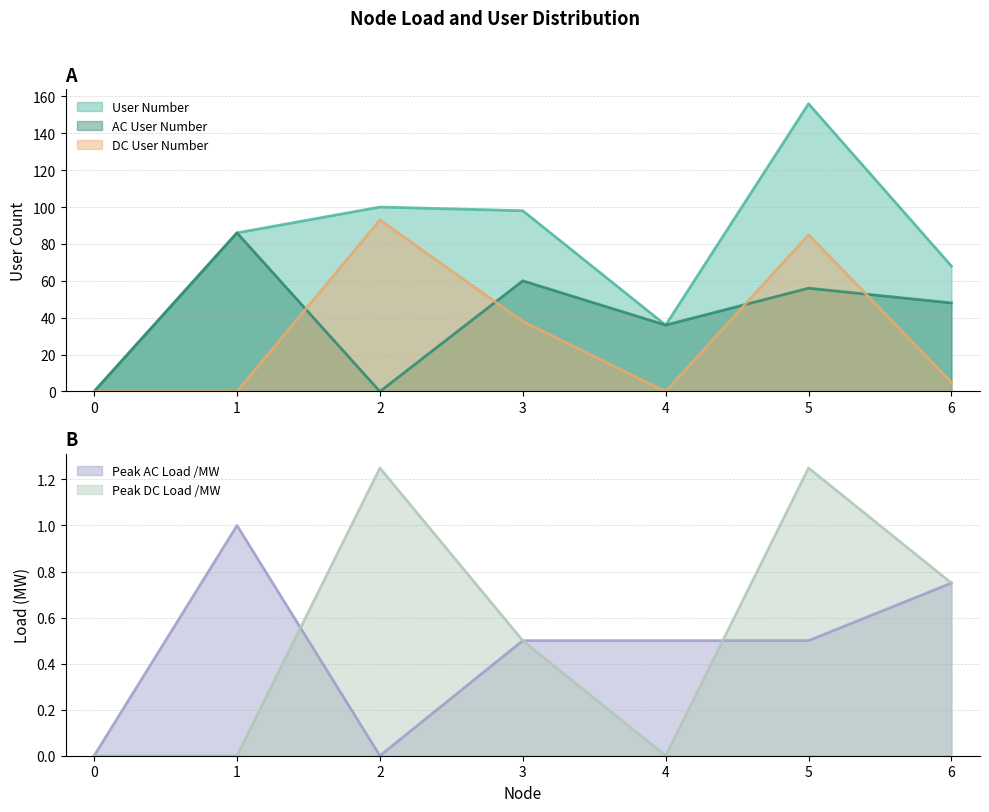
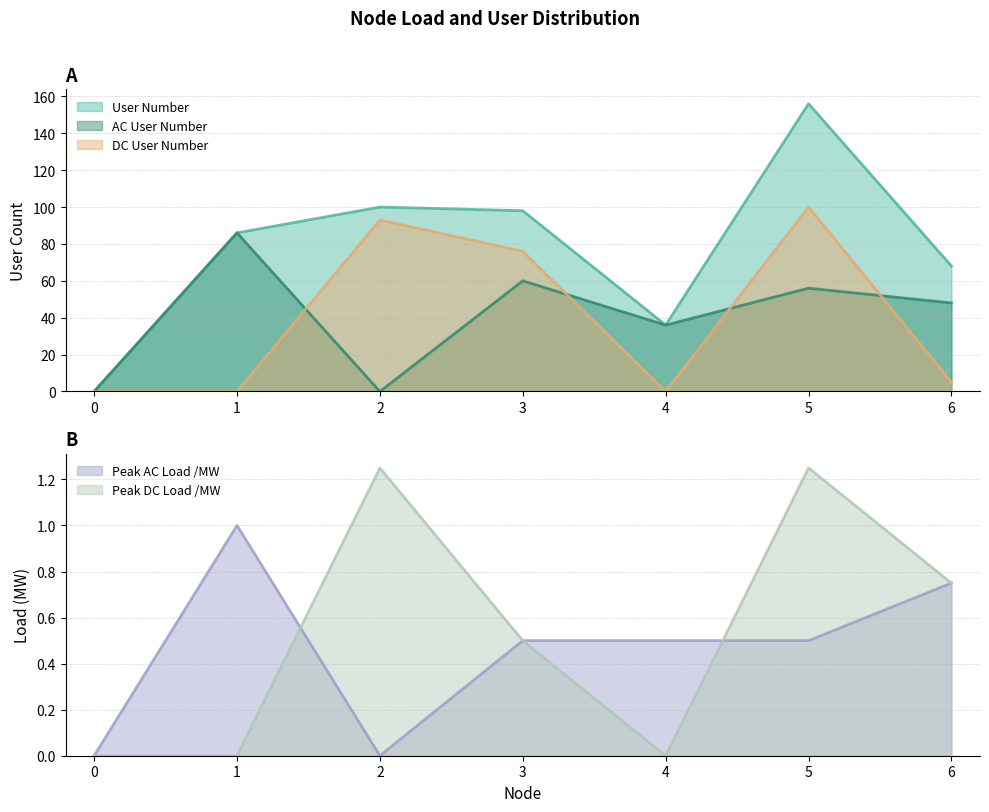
  {
    "A": {
      "DC User Number": {
        "1": 0,
        "2": 93,
-       "3": 38,
+       "3": 76,
        "4": 0,
-       "5": 85,
+       "5": 100,
        "6": 5
      }
    }
  }
